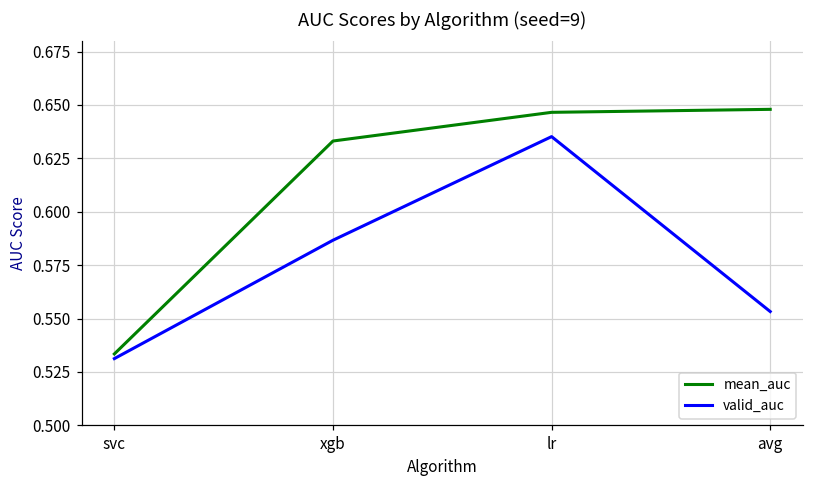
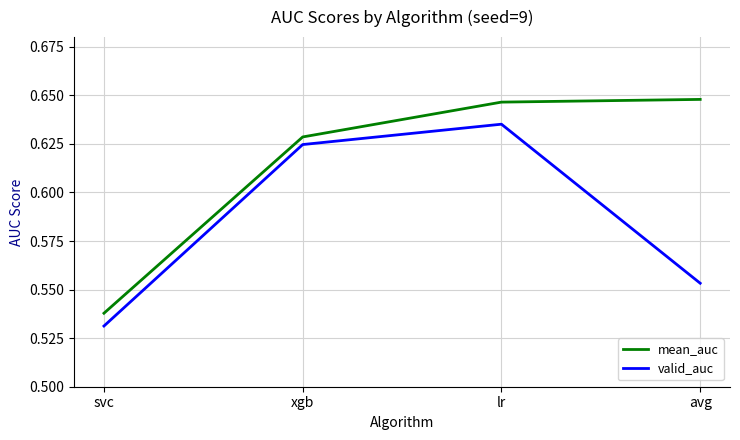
  {
    "mean_auc": {
-     "svc": 0.533,
-     "xgb": 0.633,
+     "svc": 0.538,
+     "xgb": 0.629,
      "lr": 0.647,
      "avg": 0.648
    },
    "valid_auc": {
      "svc": 0.531,
-     "xgb": 0.587,
+     "xgb": 0.625,
      "lr": 0.635,
      "avg": 0.553
    }
  }
